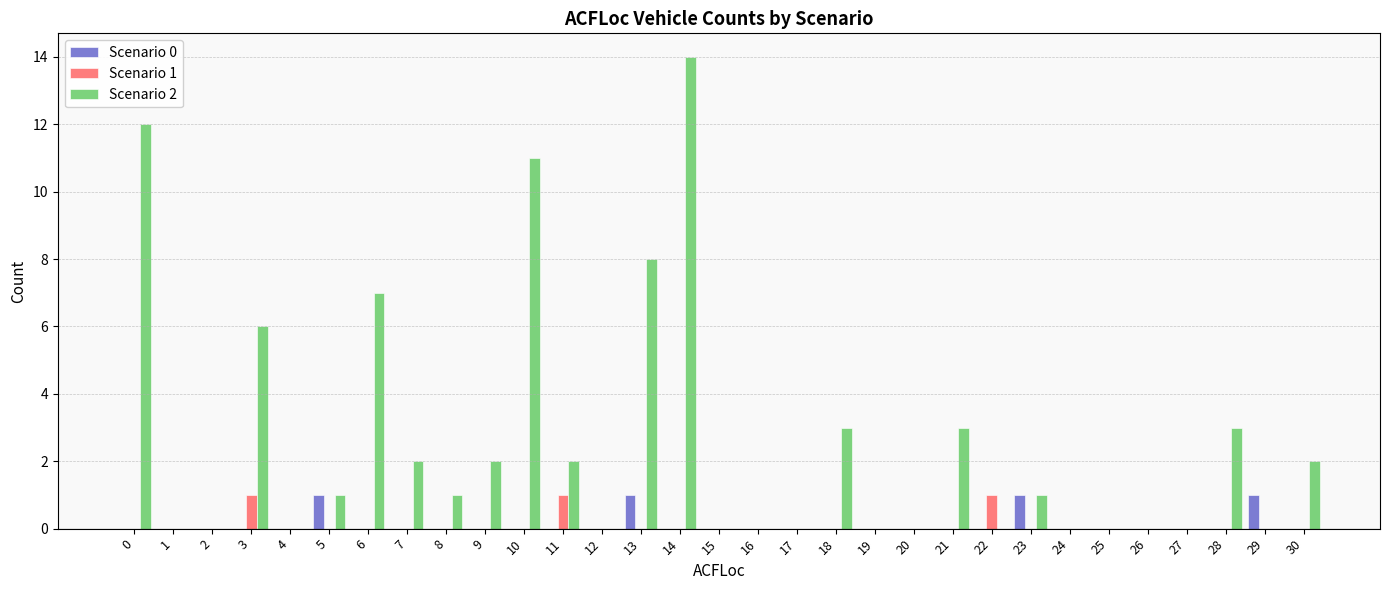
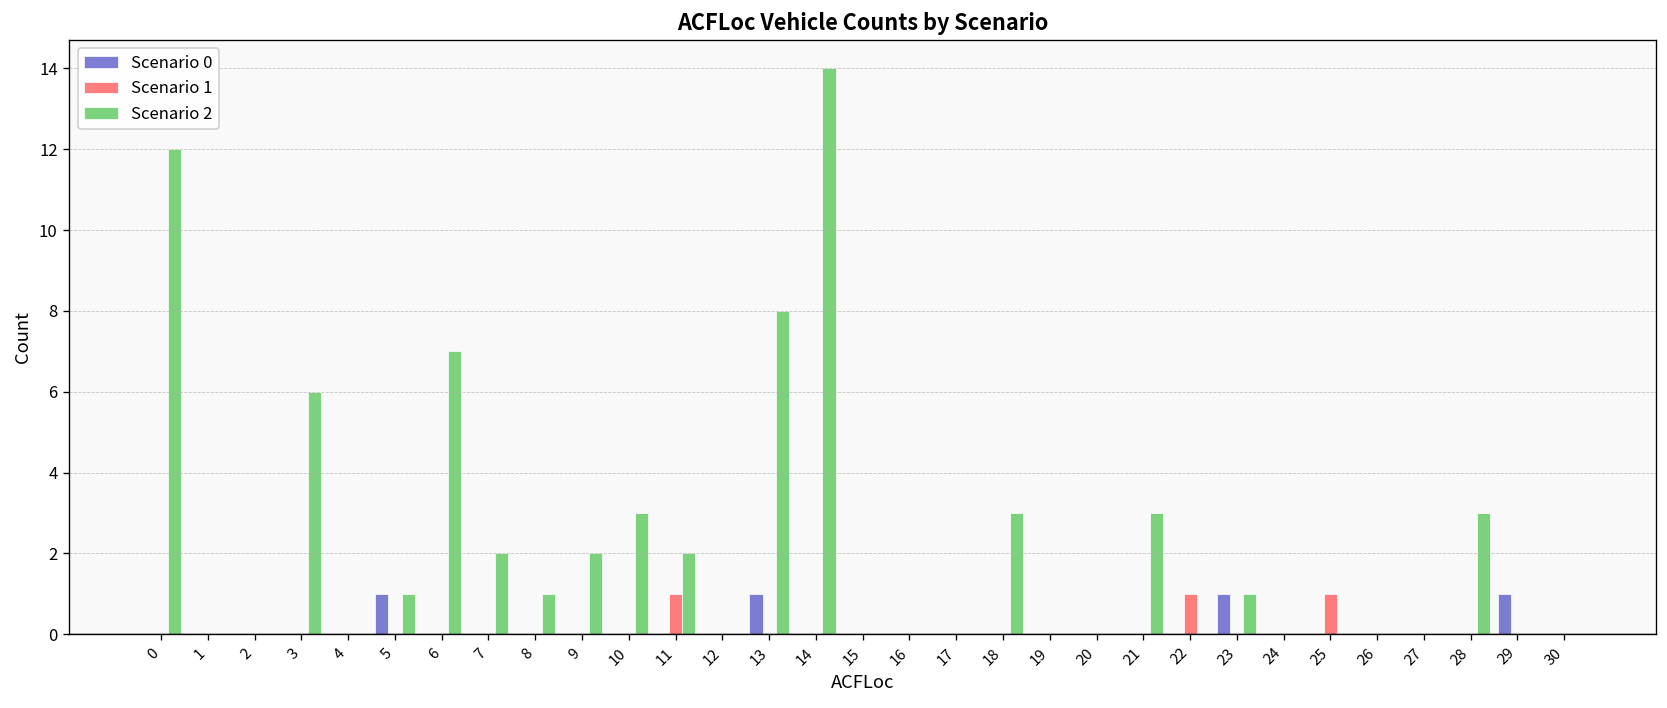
  {
    "Scenario 0": {
      "0": 0,
      "1": 0,
      "2": 0,
      "3": 0,
      "4": 0,
      "5": 1,
      "6": 0,
      "7": 0,
      "8": 0,
      "9": 0,
      "10": 0,
      "11": 0,
      "12": 0,
      "13": 1,
      "14": 0,
      "15": 0,
      "16": 0,
      "17": 0,
      "18": 0,
      "19": 0,
      "20": 0,
      "21": 0,
      "22": 0,
      "23": 1,
      "24": 0,
      "25": 0,
      "26": 0,
      "27": 0,
      "28": 0,
      "29": 1,
      "30": 0
    },
    "Scenario 1": {
      "0": 0,
      "1": 0,
      "2": 0,
-     "3": 1,
+     "3": 0,
      "4": 0,
      "5": 0,
      "6": 0,
      "7": 0,
      "8": 0,
      "9": 0,
      "10": 0,
      "11": 1,
      "12": 0,
      "13": 0,
      "14": 0,
      "15": 0,
      "16": 0,
      "17": 0,
      "18": 0,
      "19": 0,
      "20": 0,
      "21": 0,
      "22": 1,
      "23": 0,
      "24": 0,
-     "25": 0,
+     "25": 1,
      "26": 0,
      "27": 0,
      "28": 0,
      "29": 0,
      "30": 0
    },
    "Scenario 2": {
      "0": 12,
      "1": 0,
      "2": 0,
      "3": 6,
      "4": 0,
      "5": 1,
      "6": 7,
      "7": 2,
      "8": 1,
      "9": 2,
-     "10": 11,
+     "10": 3,
      "11": 2,
      "12": 0,
      "13": 8,
      "14": 14,
      "15": 0,
      "16": 0,
      "17": 0,
      "18": 3,
      "19": 0,
      "20": 0,
      "21": 3,
      "22": 0,
      "23": 1,
      "24": 0,
      "25": 0,
      "26": 0,
      "27": 0,
      "28": 3,
      "29": 0,
-     "30": 2
+     "30": 0
    }
  }
